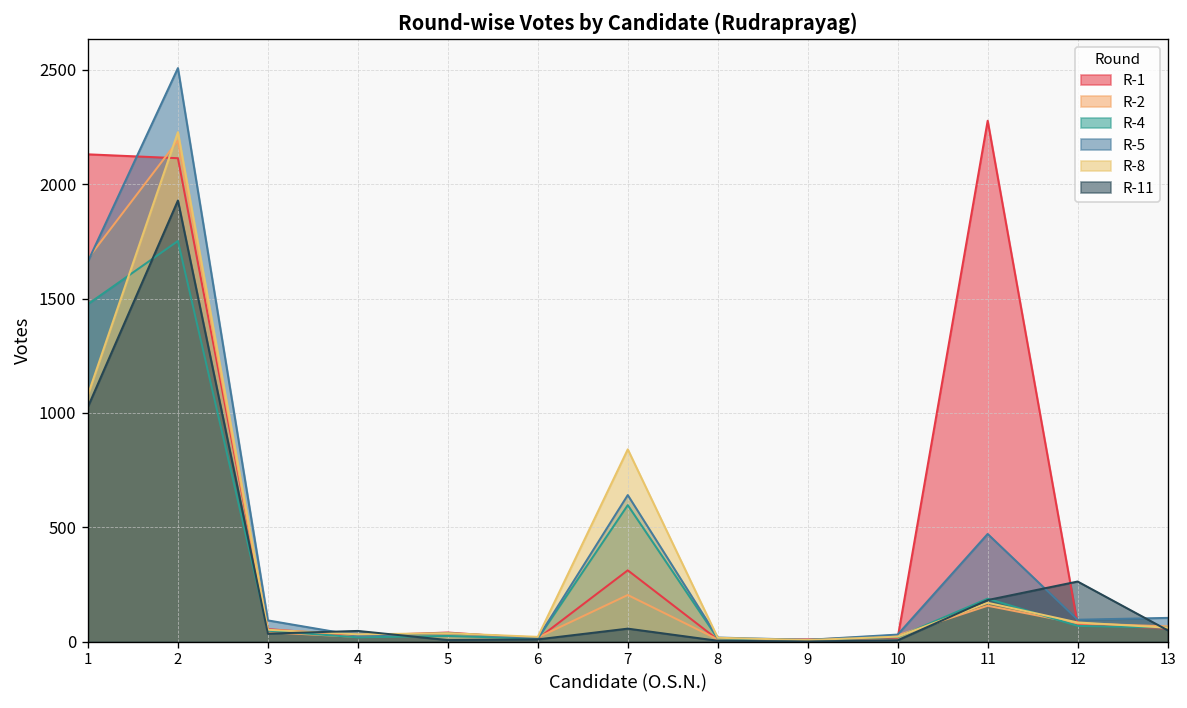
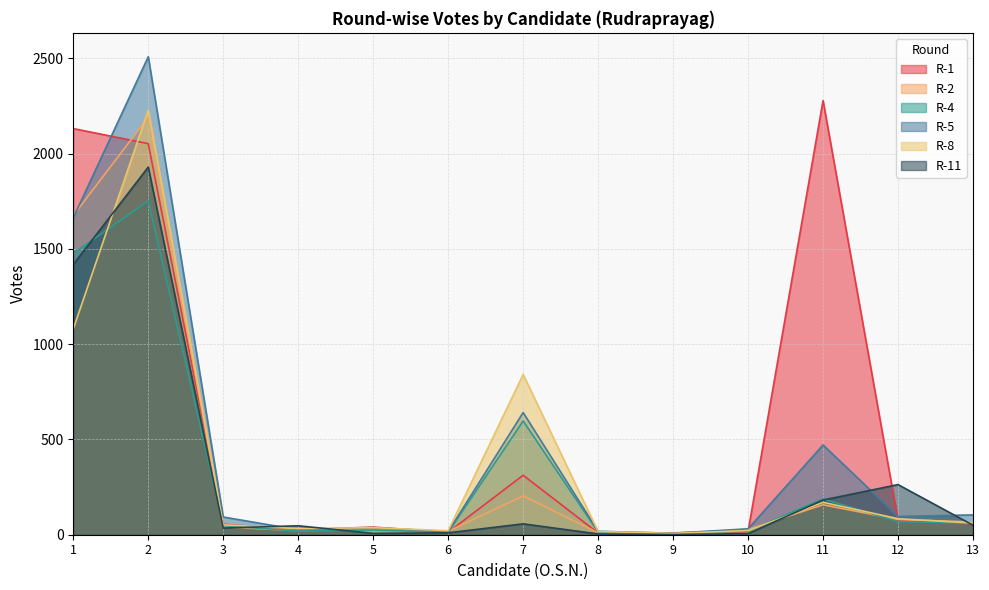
  {
    "R-1": {
      "1": 2130,
-     "2": 2110,
+     "2": 2050,
      "7": 310,
      "11": 2280
    },
    "R-11": {
-     "1": 1030,
+     "1": 1420,
      "2": 1930,
      "4": 50,
      "5": 10,
      "7": 60,
      "12": 260
    }
  }
